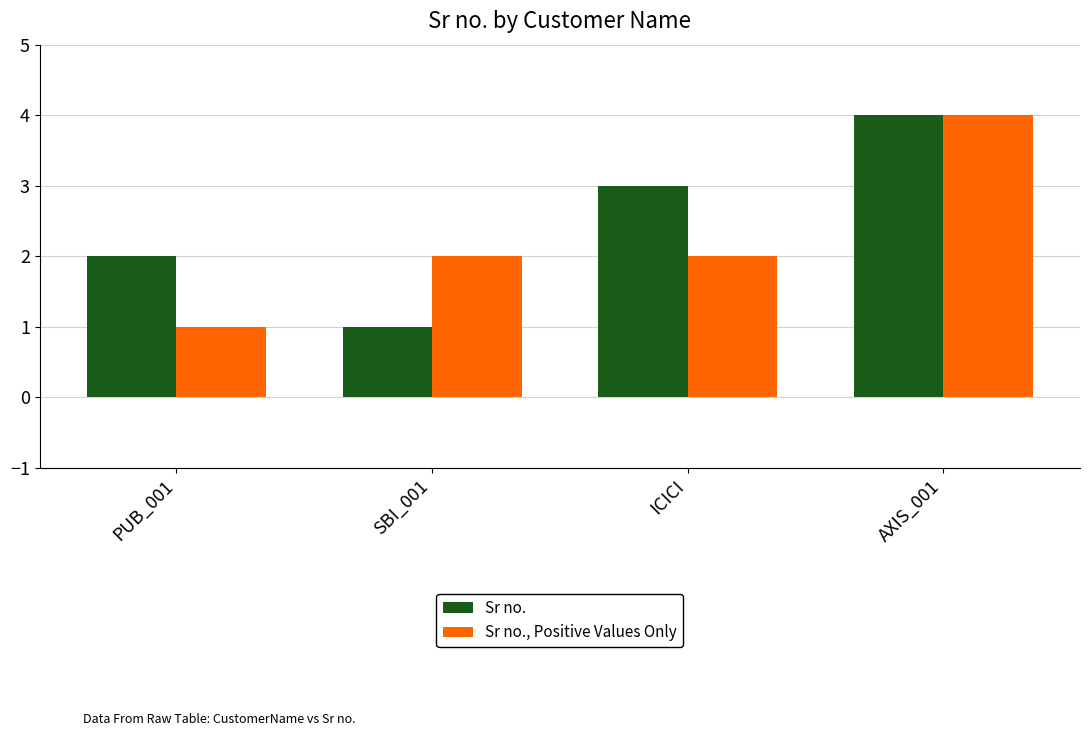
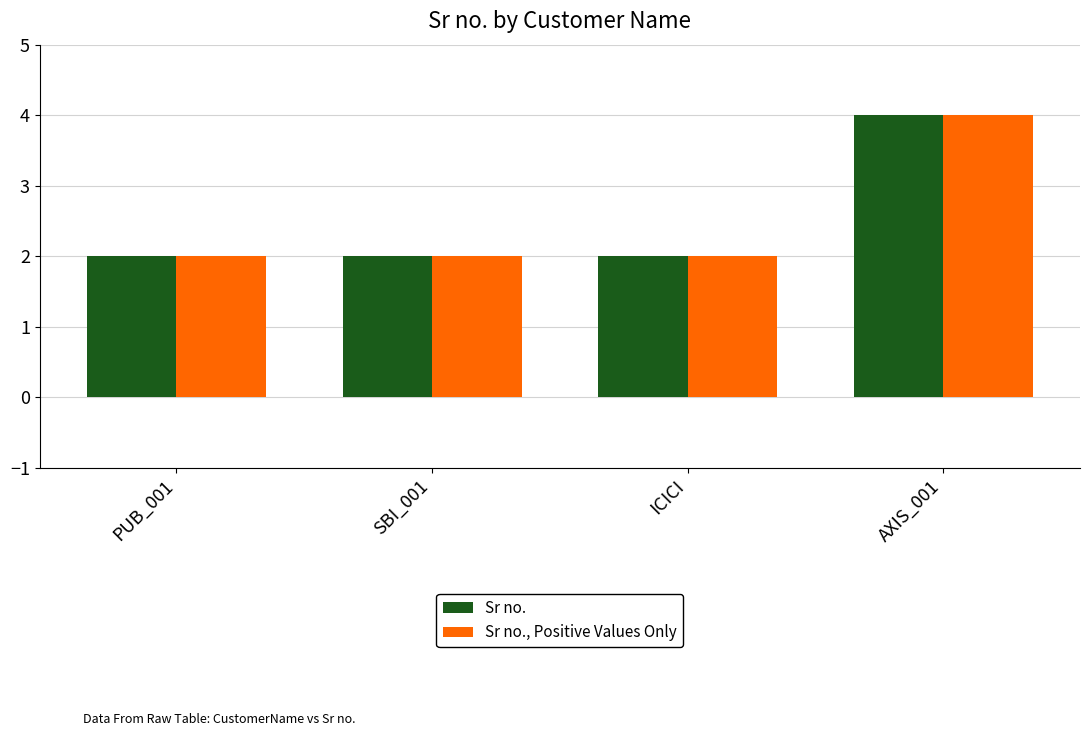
  {
    "Sr no.": {
      "PUB_001": 2,
-     "SBI_001": 1,
-     "ICICI": 3,
+     "SBI_001": 2,
+     "ICICI": 2,
      "AXIS_001": 4
    },
    "Sr no., Positive Values Only": {
-     "PUB_001": 1,
+     "PUB_001": 2,
      "SBI_001": 2,
      "ICICI": 2,
      "AXIS_001": 4
    }
  }
